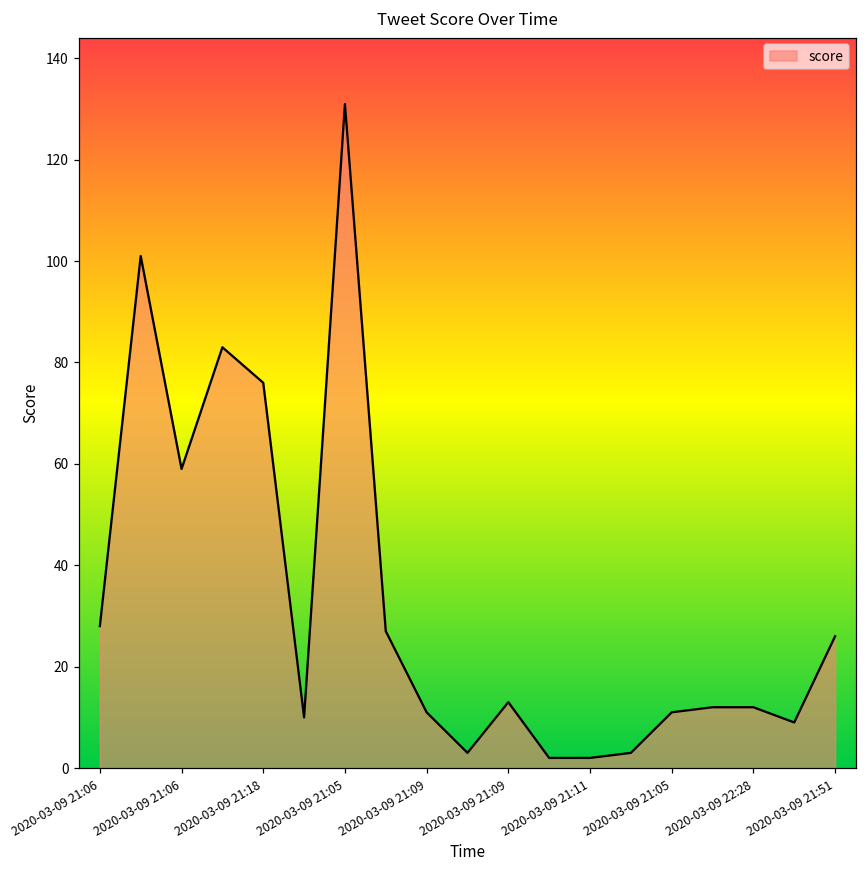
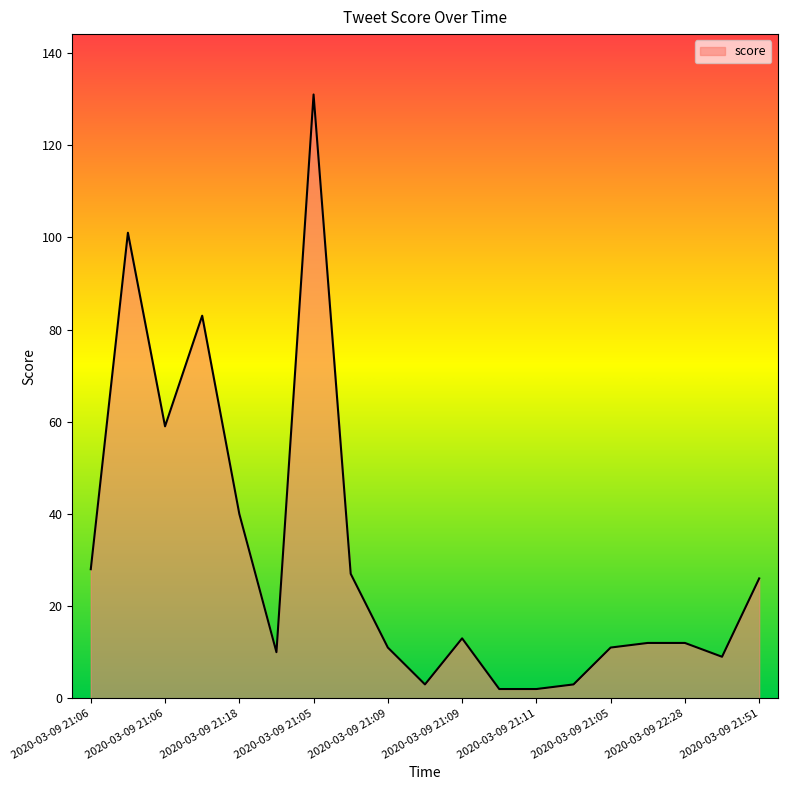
  {
-   "2020-03-09 21:18": 76,
+   "2020-03-09 21:18": 40,
    "2020-03-09 22:28": 12,
    "2020-03-09 21:51": 26
  }
